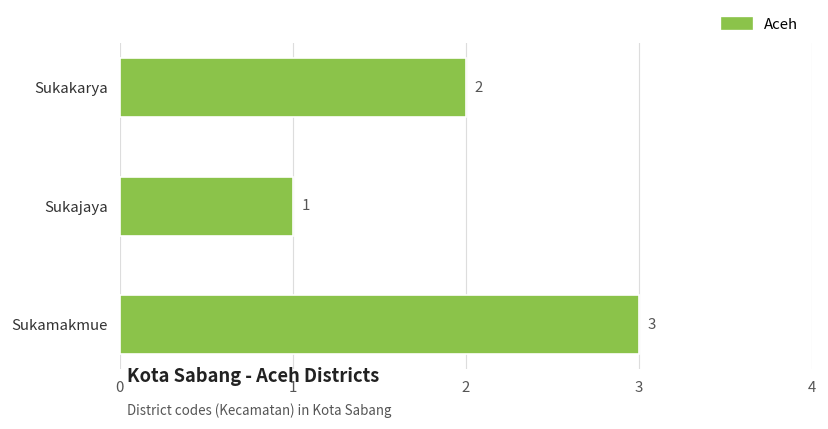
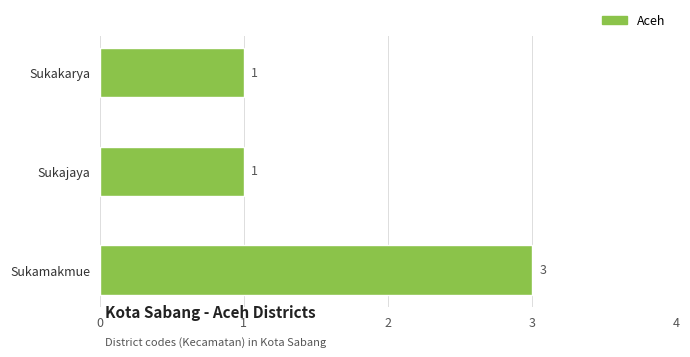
  {
-   "Sukakarya": 2,
+   "Sukakarya": 1,
    "Sukajaya": 1,
    "Sukamakmue": 3
  }
